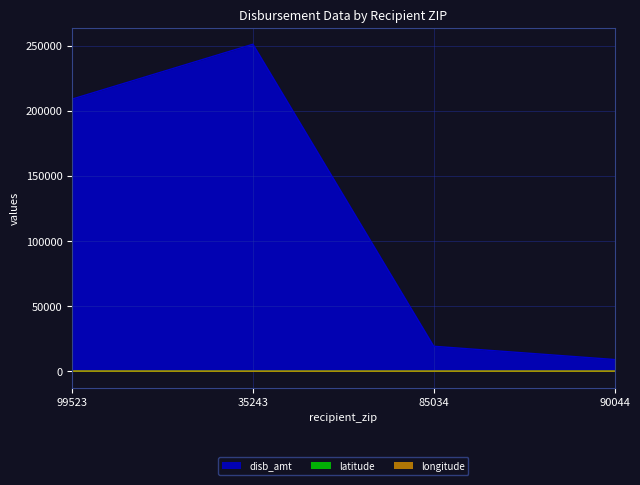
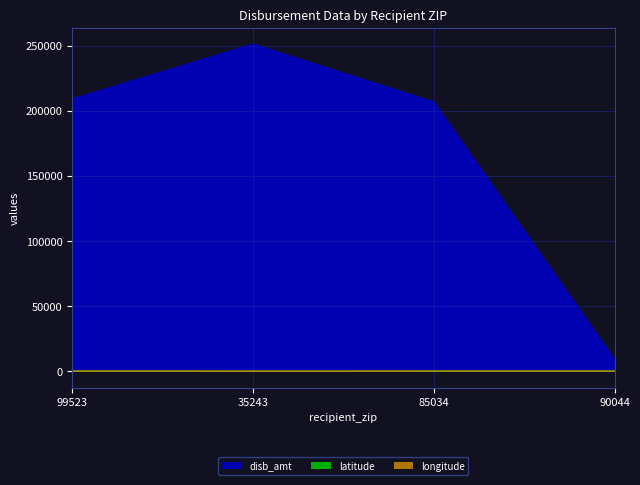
  {
    "disb_amt": {
      "99523": 209000,
      "35243": 251000,
-     "85034": 19000,
+     "85034": 207000,
      "90044": 9000
    },
    "longitude": {
      "99523": 0,
      "35243": 0,
      "85034": 0,
      "90044": 0
    }
  }
